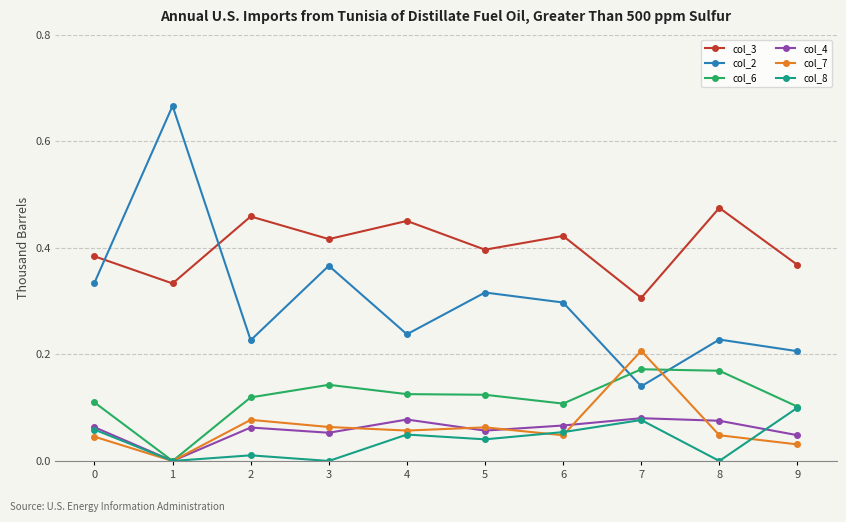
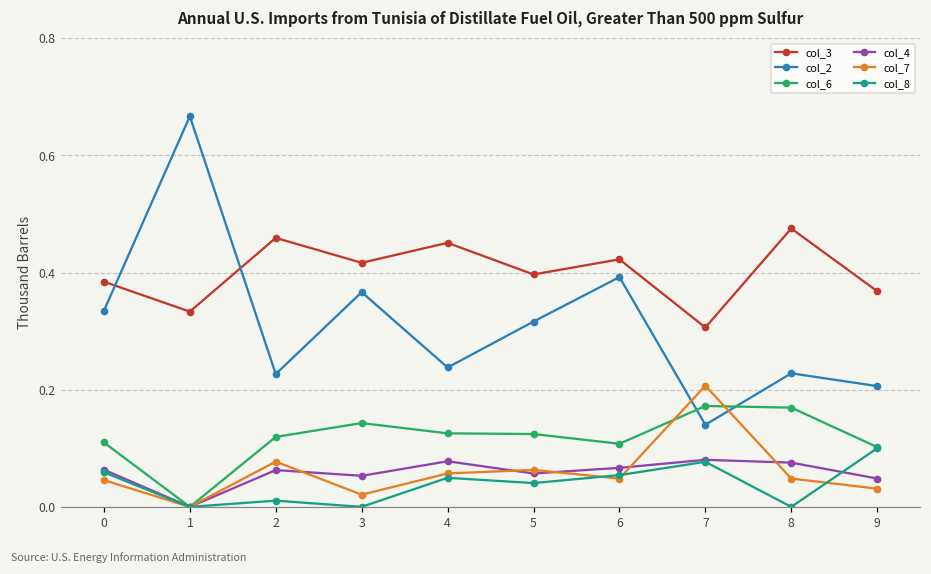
  {
    "col_3": {
      "0": 0.38,
      "1": 0.33,
      "2": 0.46,
      "3": 0.42,
      "4": 0.45,
      "5": 0.40,
      "6": 0.42,
      "7": 0.31,
      "8": 0.48,
      "9": 0.37
    },
    "col_2": {
      "0": 0.33,
      "1": 0.67,
      "2": 0.23,
      "3": 0.37,
      "4": 0.24,
      "5": 0.32,
-     "6": 0.30,
+     "6": 0.39,
      "7": 0.14,
      "8": 0.23,
      "9": 0.21
    },
    "col_4": {
      "2": 0.06,
      "3": 0.05,
      "4": 0.08,
      "5": 0.06,
      "6": 0.07,
      "8": 0.08,
      "9": 0.05
    },
    "col_7": {
      "0": 0.05,
      "2": 0.08,
-     "3": 0.06,
+     "3": 0.02,
      "4": 0.06,
      "5": 0.06,
      "6": 0.05,
      "7": 0.21,
      "8": 0.05,
      "9": 0.03
    }
  }
